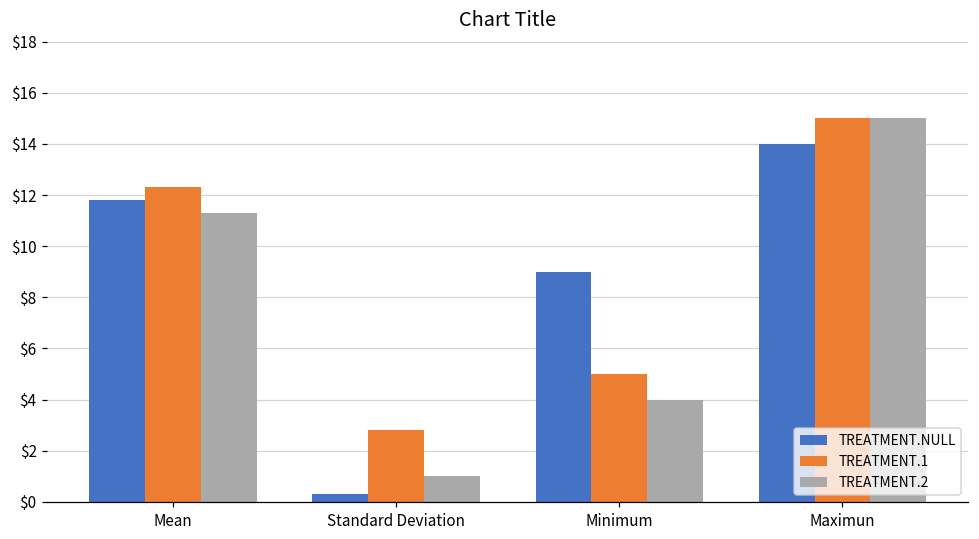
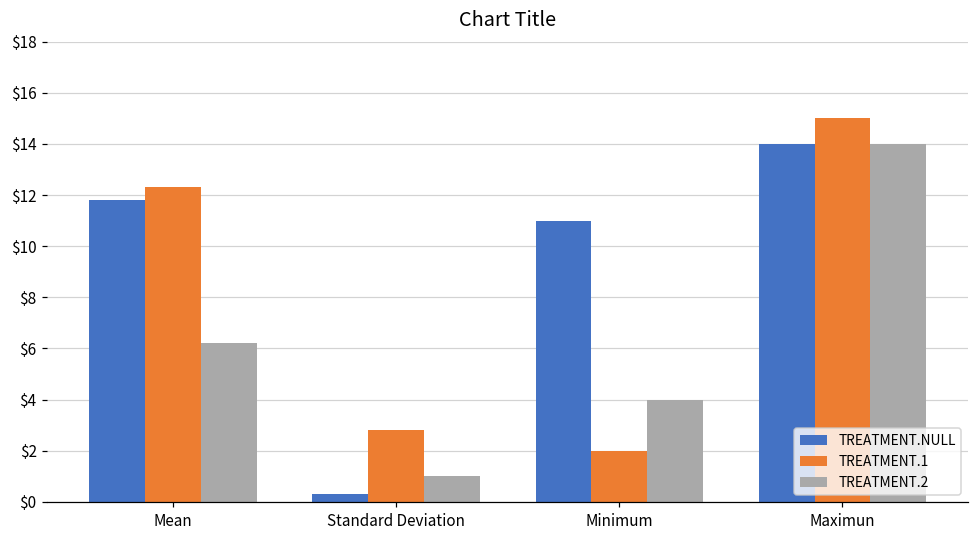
  {
    "TREATMENT.NULL": {
      "Mean": "$11.8",
      "Standard Deviation": "$0.3",
-     "Minimum": "$9",
+     "Minimum": "$11",
      "Maximun": "$14"
    },
    "TREATMENT.1": {
      "Mean": "$12.3",
      "Standard Deviation": "$2.8",
-     "Minimum": "$5",
+     "Minimum": "$2",
      "Maximun": "$15"
    },
    "TREATMENT.2": {
-     "Mean": "$11.3",
+     "Mean": "$6.2",
      "Standard Deviation": "$1.0",
      "Minimum": "$4.0",
-     "Maximun": "$15"
+     "Maximun": "$14"
    }
  }
